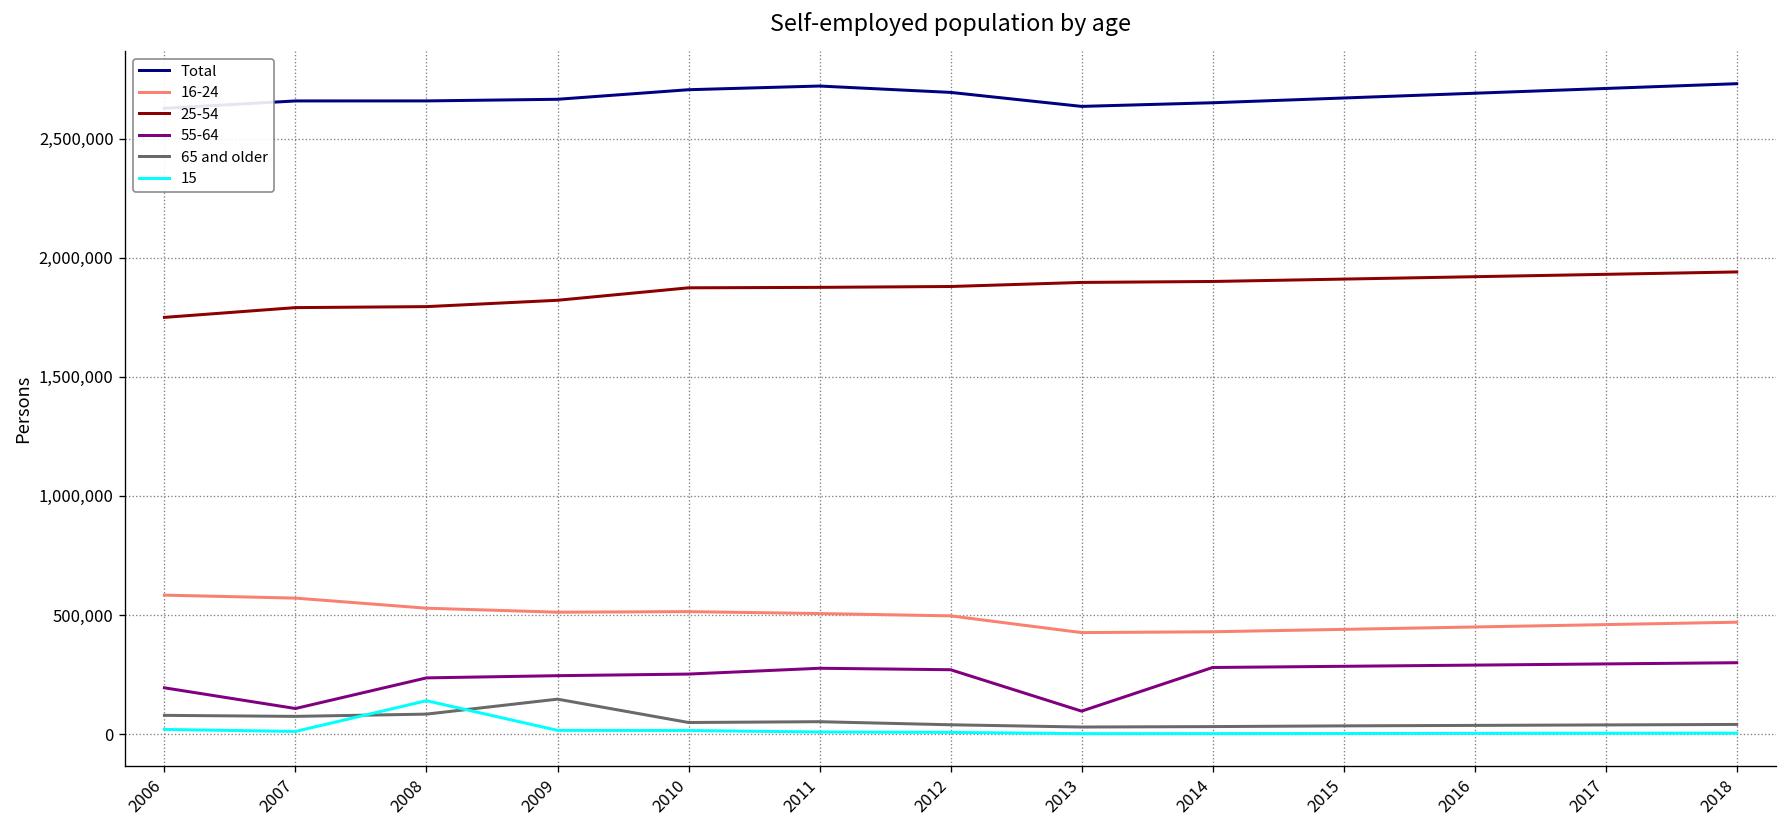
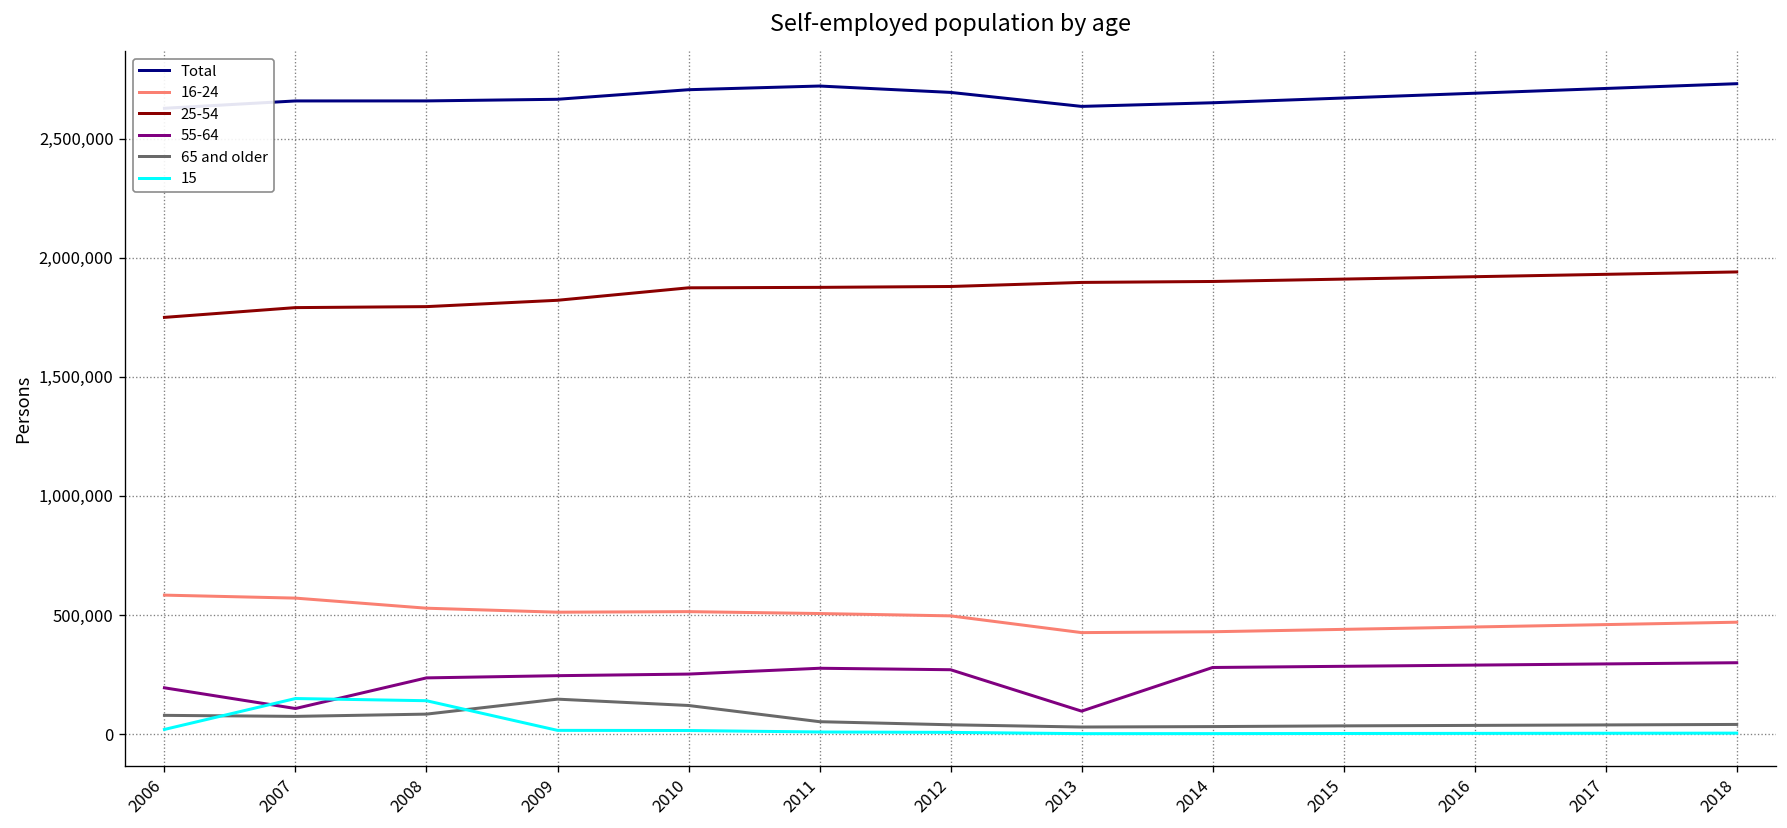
  {
    "Total": {
      "2007": "2,660,000",
      "2008": "2,660,000",
      "2009": "2,660,000",
      "2010": "2,700,000",
      "2011": "2,720,000",
      "2012": "2,690,000",
      "2013": "2,630,000",
      "2014": "2,650,000",
      "2015": "2,670,000",
      "2016": "2,690,000",
      "2017": "2,710,000",
      "2018": "2,730,000"
    },
    "16-24": {
      "2006": "580,000",
      "2007": "570,000",
      "2008": "530,000",
      "2009": "510,000",
      "2010": "510,000",
      "2011": "510,000",
      "2012": "500,000",
      "2013": "430,000",
      "2014": "430,000",
      "2015": "440,000",
      "2016": "450,000",
      "2017": "460,000",
      "2018": "470,000"
    },
    "25-54": {
      "2006": "1,750,000",
      "2007": "1,790,000",
      "2008": "1,790,000",
      "2009": "1,820,000",
      "2010": "1,870,000",
      "2011": "1,880,000",
      "2012": "1,880,000",
      "2013": "1,900,000",
      "2014": "1,900,000",
      "2015": "1,910,000",
      "2016": "1,920,000",
      "2017": "1,930,000",
      "2018": "1,940,000"
    },
    "55-64": {
      "2006": "190,000",
      "2007": "110,000",
      "2008": "240,000",
      "2009": "250,000",
      "2010": "250,000",
      "2011": "280,000",
      "2012": "270,000",
      "2013": "100,000",
      "2014": "280,000",
      "2015": "290,000",
      "2016": "290,000",
      "2017": "300,000",
      "2018": "300,000"
    },
    "65 and older": {
      "2006": "80,000",
      "2007": "70,000",
      "2008": "80,000",
      "2009": "150,000",
-     "2010": "50,000",
+     "2010": "120,000",
      "2011": "50,000",
      "2012": "40,000",
      "2013": "30,000",
      "2014": "30,000",
      "2015": "40,000",
      "2016": "40,000",
      "2017": "40,000",
      "2018": "40,000"
    },
    "15": {
      "2006": "20,000",
-     "2007": "10,000",
+     "2007": "150,000",
      "2008": "140,000",
      "2009": "20,000",
      "2010": "20,000",
      "2011": "10,000",
      "2012": "10,000",
      "2013": "0",
      "2014": "0",
      "2015": "0",
      "2016": "0",
      "2017": "0",
      "2018": "0"
    }
  }
